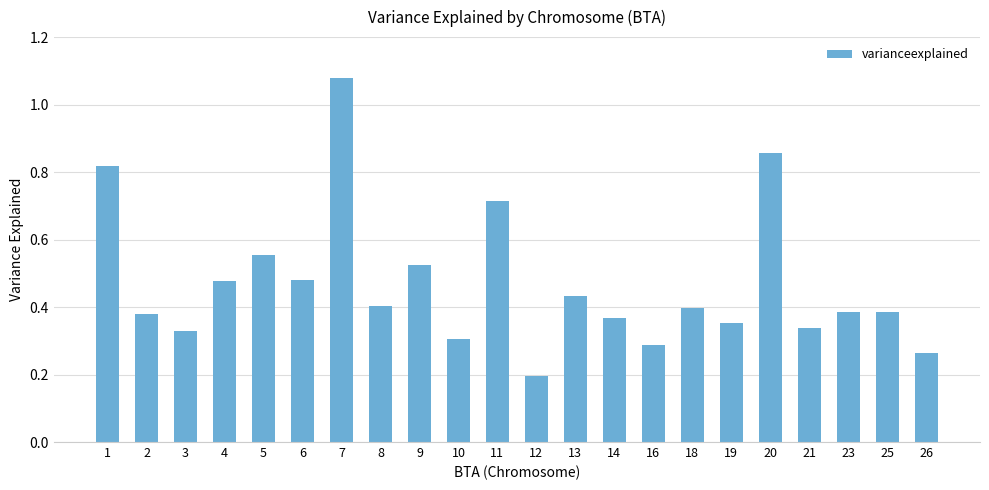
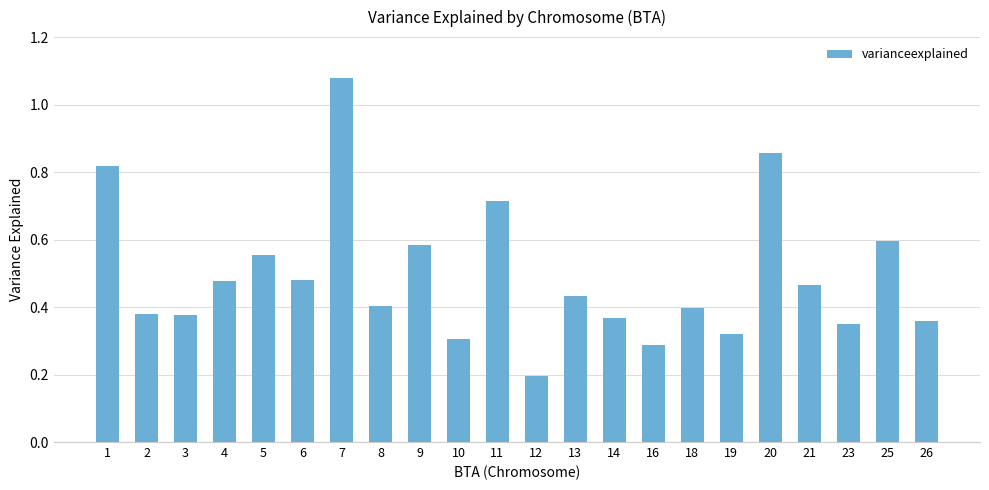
  {
    "1": 0.82,
    "2": 0.38,
-   "3": 0.33,
+   "3": 0.38,
    "4": 0.48,
    "5": 0.55,
    "6": 0.48,
    "7": 1.08,
    "8": 0.40,
-   "9": 0.52,
+   "9": 0.58,
    "10": 0.31,
    "11": 0.72,
    "12": 0.20,
    "13": 0.43,
    "14": 0.37,
    "16": 0.29,
    "18": 0.40,
-   "19": 0.35,
+   "19": 0.32,
    "20": 0.86,
-   "21": 0.34,
-   "23": 0.39,
-   "25": 0.39,
-   "26": 0.26
+   "21": 0.46,
+   "23": 0.35,
+   "25": 0.60,
+   "26": 0.36
  }
